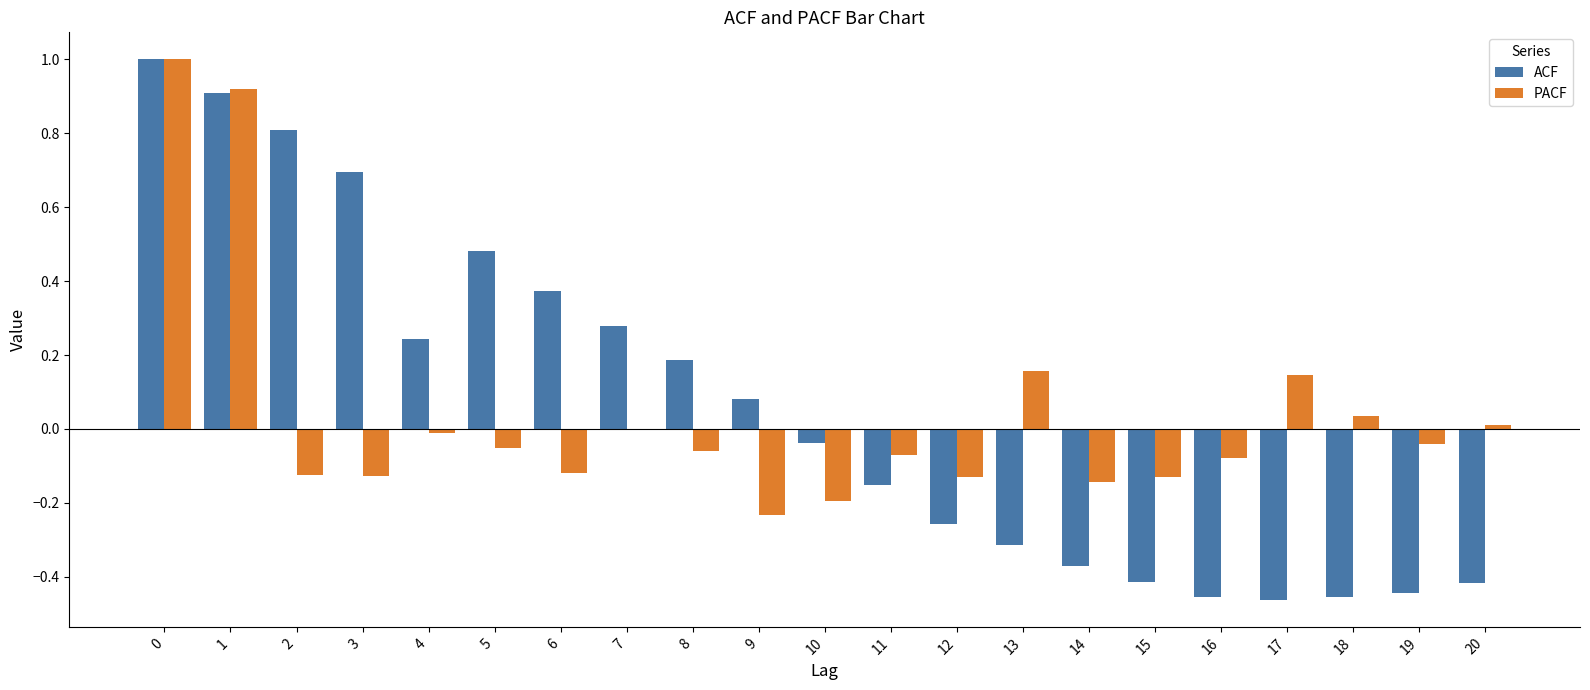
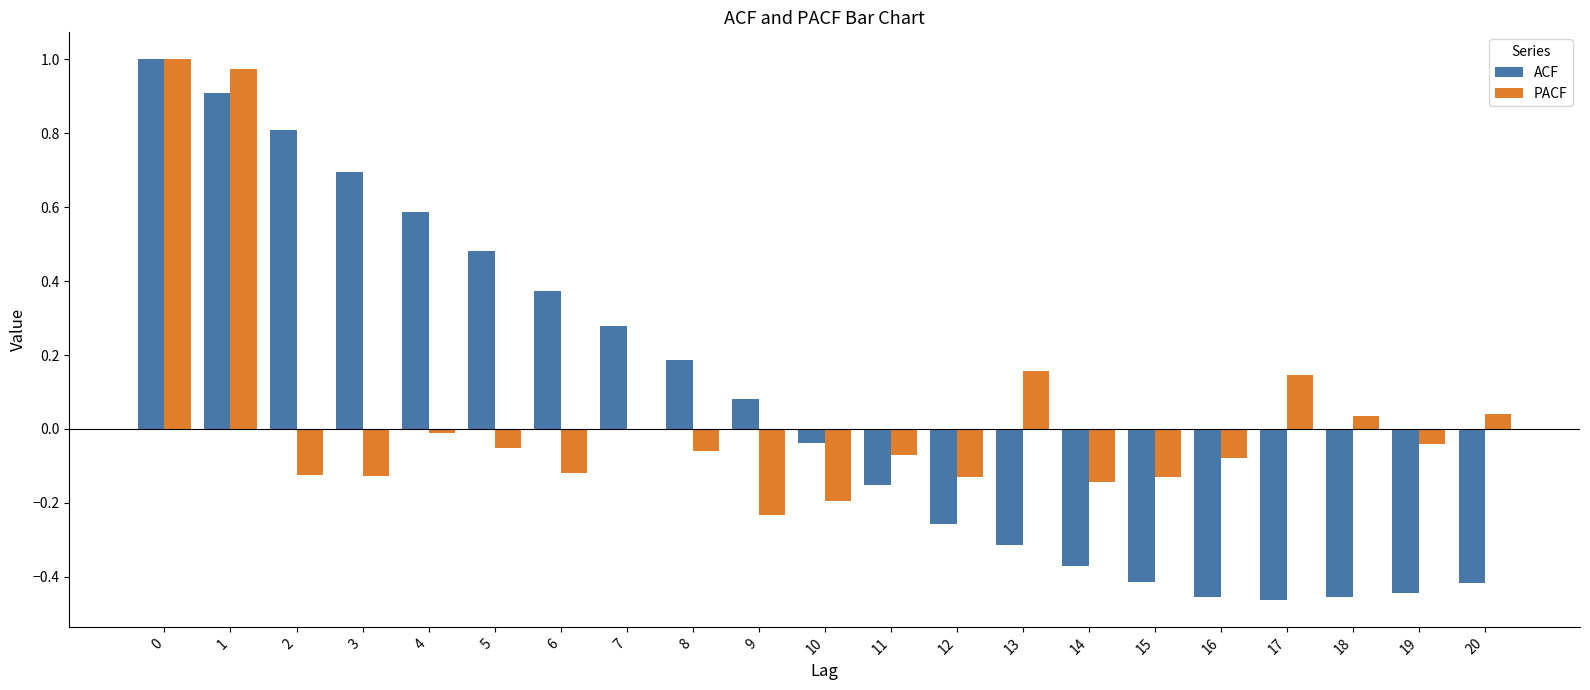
  {
    "ACF": {
      "0": 1.00,
      "1": 0.91,
      "2": 0.81,
      "3": 0.69,
-     "4": 0.24,
+     "4": 0.59,
      "5": 0.48,
      "6": 0.37,
      "7": 0.28,
      "8": 0.19,
      "9": 0.08,
      "10": -0.04,
      "11": -0.15,
      "12": -0.26,
      "13": -0.31,
      "14": -0.37,
      "15": -0.42,
      "16": -0.45,
      "17": -0.46,
      "18": -0.45,
      "19": -0.44,
      "20": -0.42
    },
    "PACF": {
      "0": 1.00,
-     "1": 0.92,
+     "1": 0.97,
      "2": -0.12,
      "3": -0.13,
      "4": -0.01,
      "5": -0.05,
      "6": -0.12,
      "8": -0.06,
      "9": -0.23,
      "10": -0.19,
      "11": -0.07,
      "12": -0.13,
      "13": 0.16,
      "14": -0.14,
      "15": -0.13,
      "16": -0.08,
      "17": 0.15,
      "18": 0.03,
      "19": -0.04,
-     "20": 0.01
+     "20": 0.04
    }
  }
